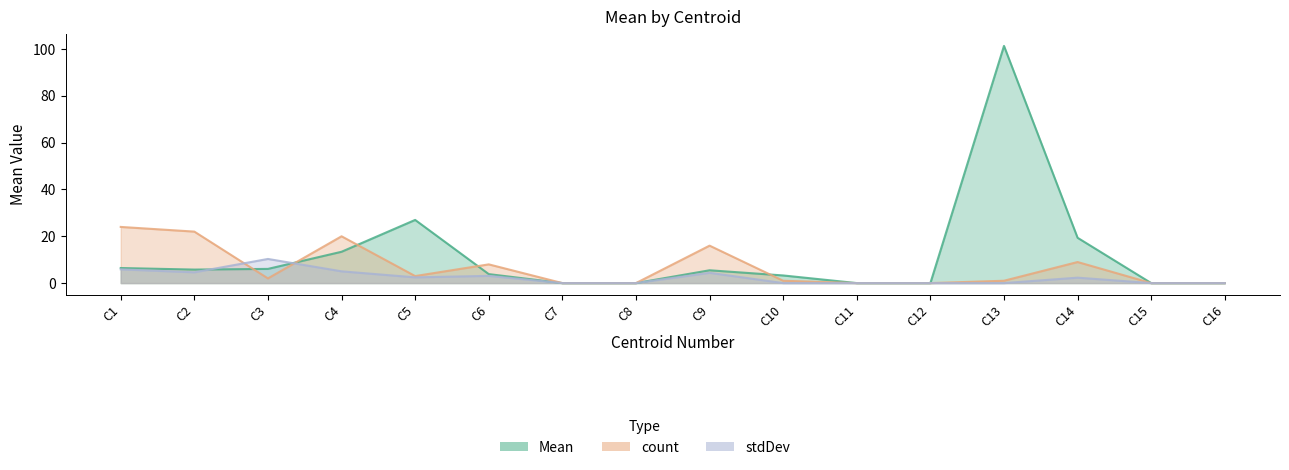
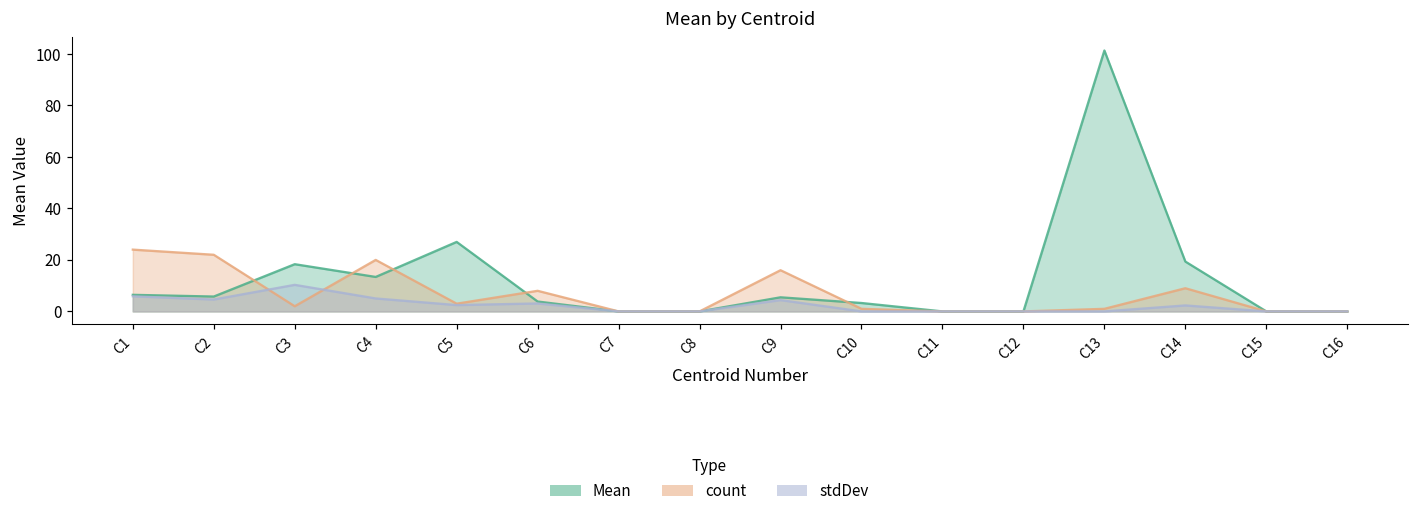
  {
    "Mean": {
      "C2": 6,
-     "C3": 6,
+     "C3": 18,
      "C4": 13,
      "C5": 27,
      "C9": 5,
      "C10": 3,
      "C13": 101,
      "C14": 19
    }
  }
